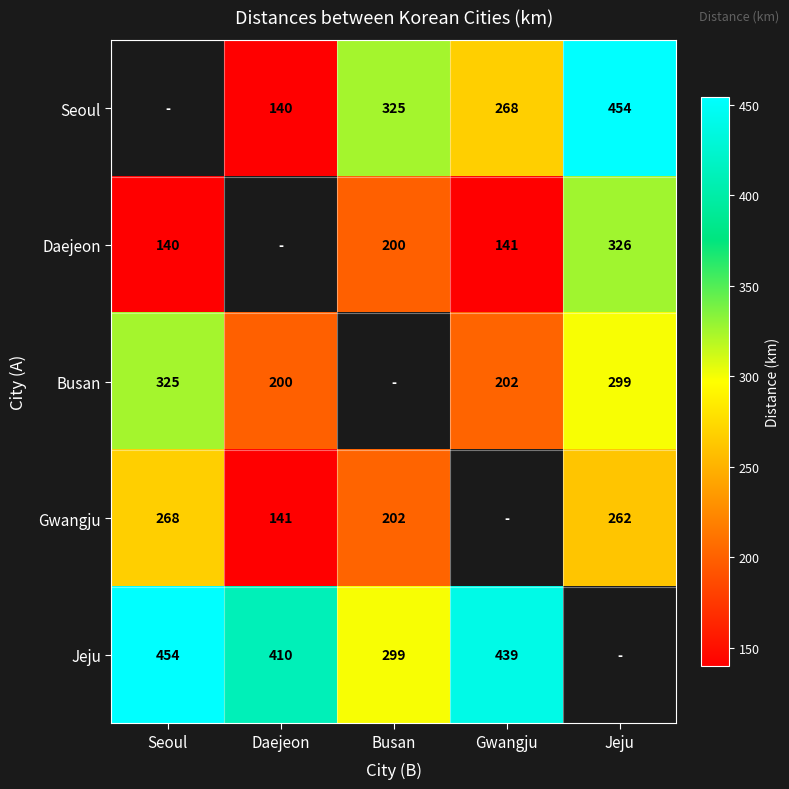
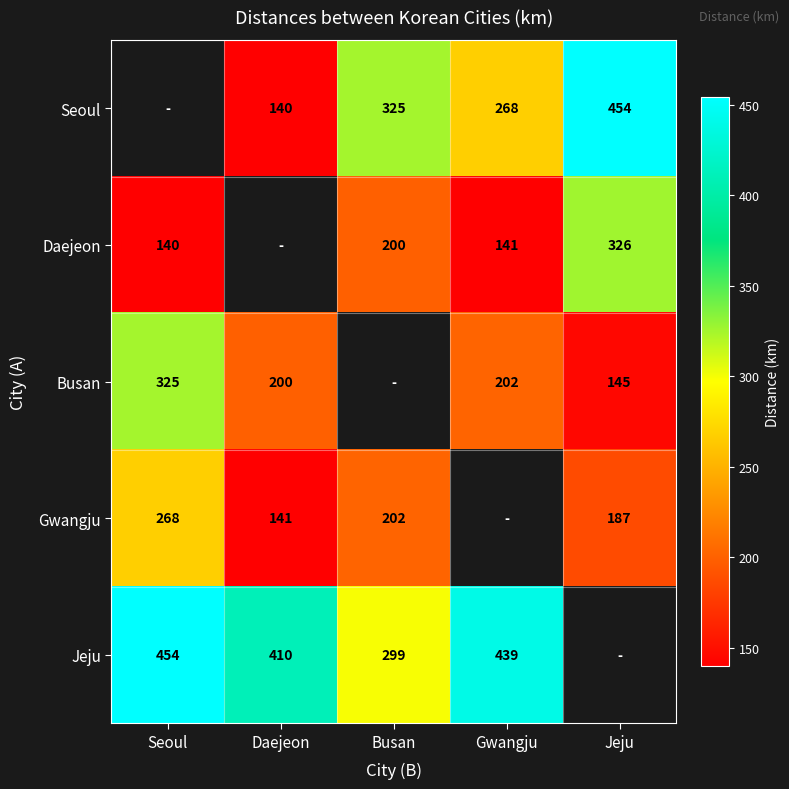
  {
    "Seoul": {
      "Daejeon": 140,
      "Busan": 325,
      "Gwangju": 268,
      "Jeju": 454
    },
    "Daejeon": {
      "Seoul": 140,
      "Busan": 200,
      "Gwangju": 141,
      "Jeju": 326
    },
    "Busan": {
      "Seoul": 325,
      "Daejeon": 200,
      "Gwangju": 202,
-     "Jeju": 299
+     "Jeju": 145
    },
    "Gwangju": {
      "Seoul": 268,
      "Daejeon": 141,
      "Busan": 202,
-     "Jeju": 262
+     "Jeju": 187
    },
    "Jeju": {
      "Seoul": 454,
      "Daejeon": 410,
      "Busan": 299,
      "Gwangju": 439
    }
  }
